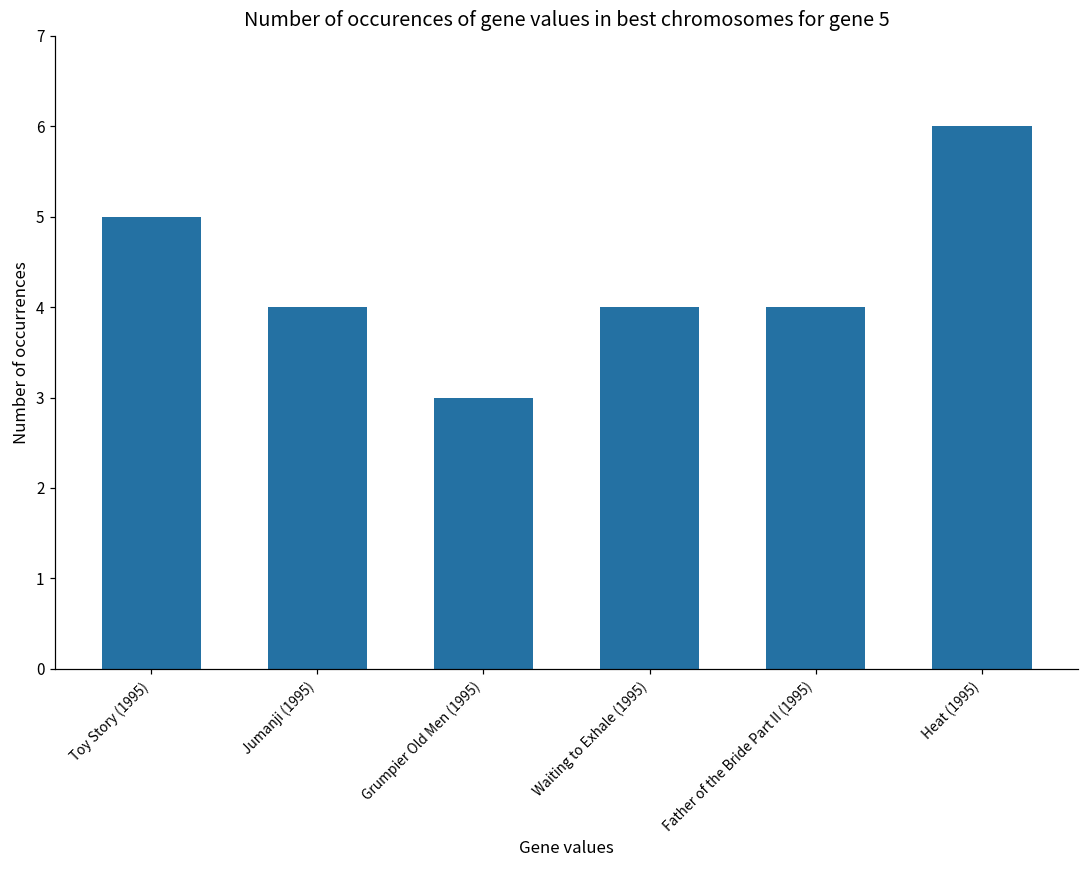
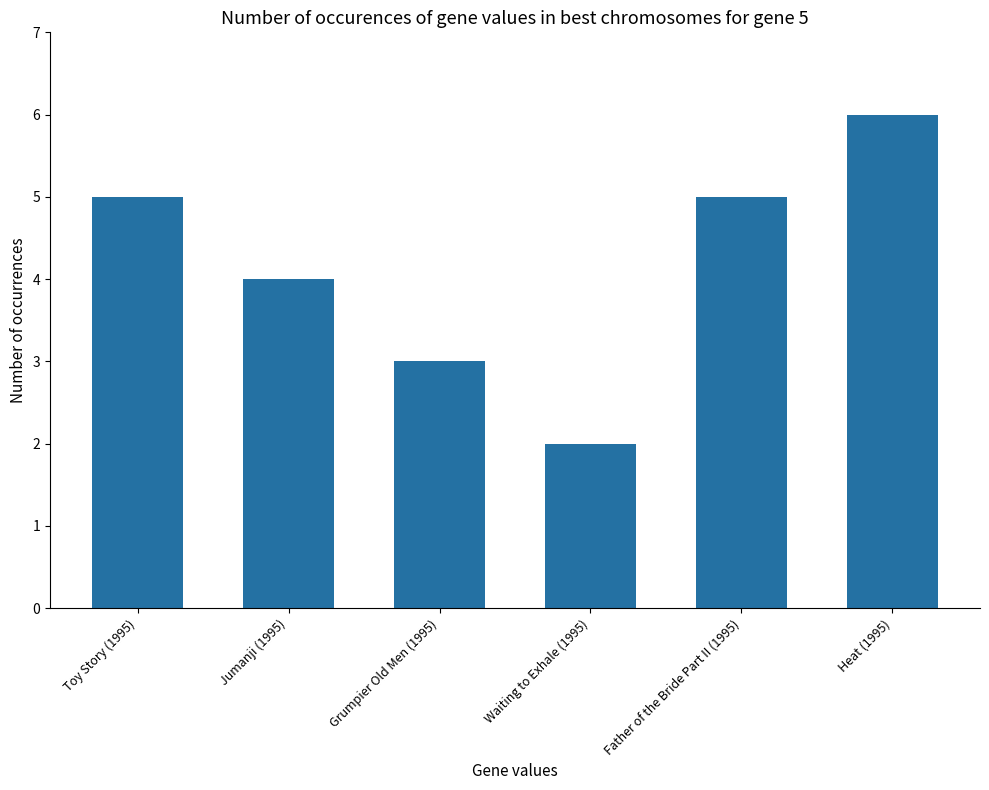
  {
    "Toy Story (1995)": 5,
    "Jumanji (1995)": 4,
    "Grumpier Old Men (1995)": 3,
-   "Waiting to Exhale (1995)": 4,
-   "Father of the Bride Part II (1995)": 4,
+   "Waiting to Exhale (1995)": 2,
+   "Father of the Bride Part II (1995)": 5,
    "Heat (1995)": 6
  }
